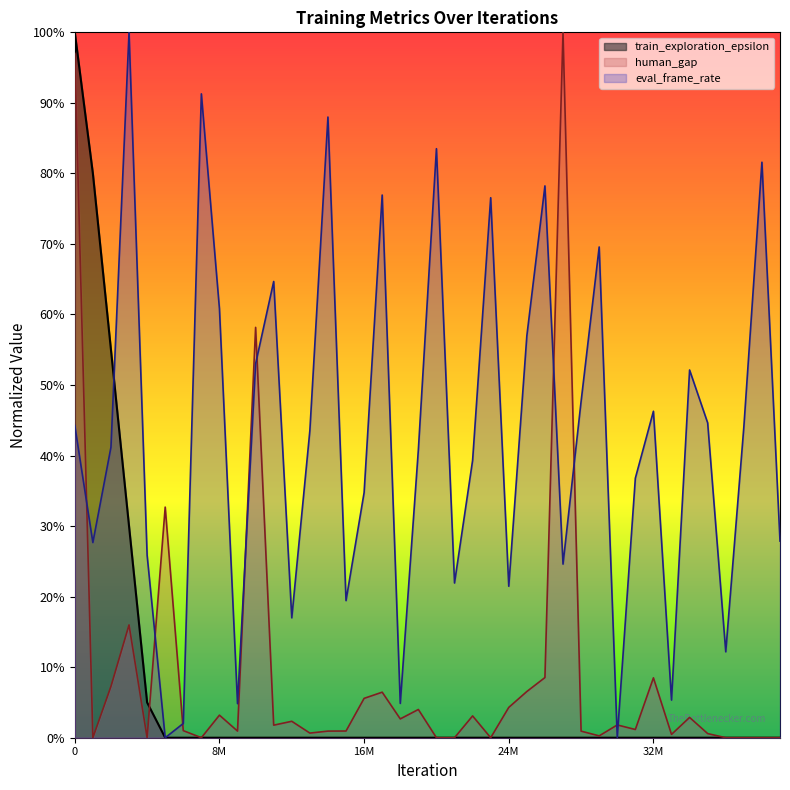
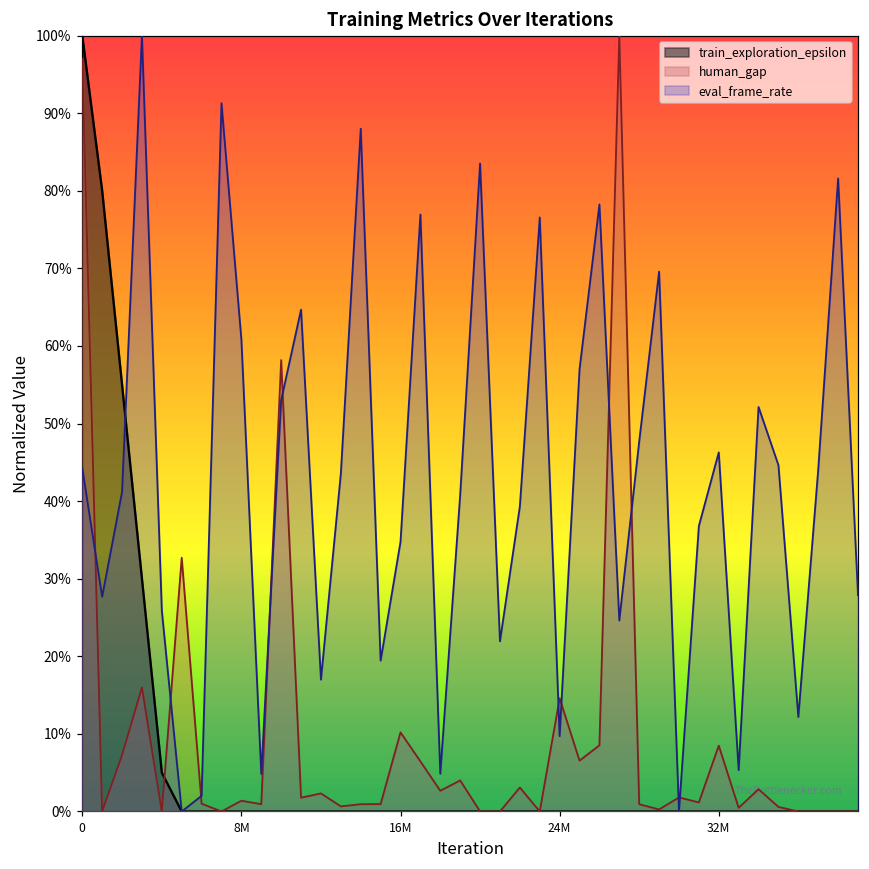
  {
    "train_exploration_epsilon": {
      "0": "100%",
      "8M": "0%",
      "16M": "0%",
      "24M": "0%",
      "32M": "0%"
    },
    "human_gap": {
      "0": "97%",
-     "8M": "3%",
-     "16M": "6%",
-     "24M": "4%",
+     "8M": "1%",
+     "16M": "10%",
+     "24M": "15%",
      "32M": "8%"
    },
    "eval_frame_rate": {
      "0": "44%",
      "8M": "61%",
      "16M": "35%",
-     "24M": "21%",
+     "24M": "10%",
      "32M": "46%"
    }
  }
